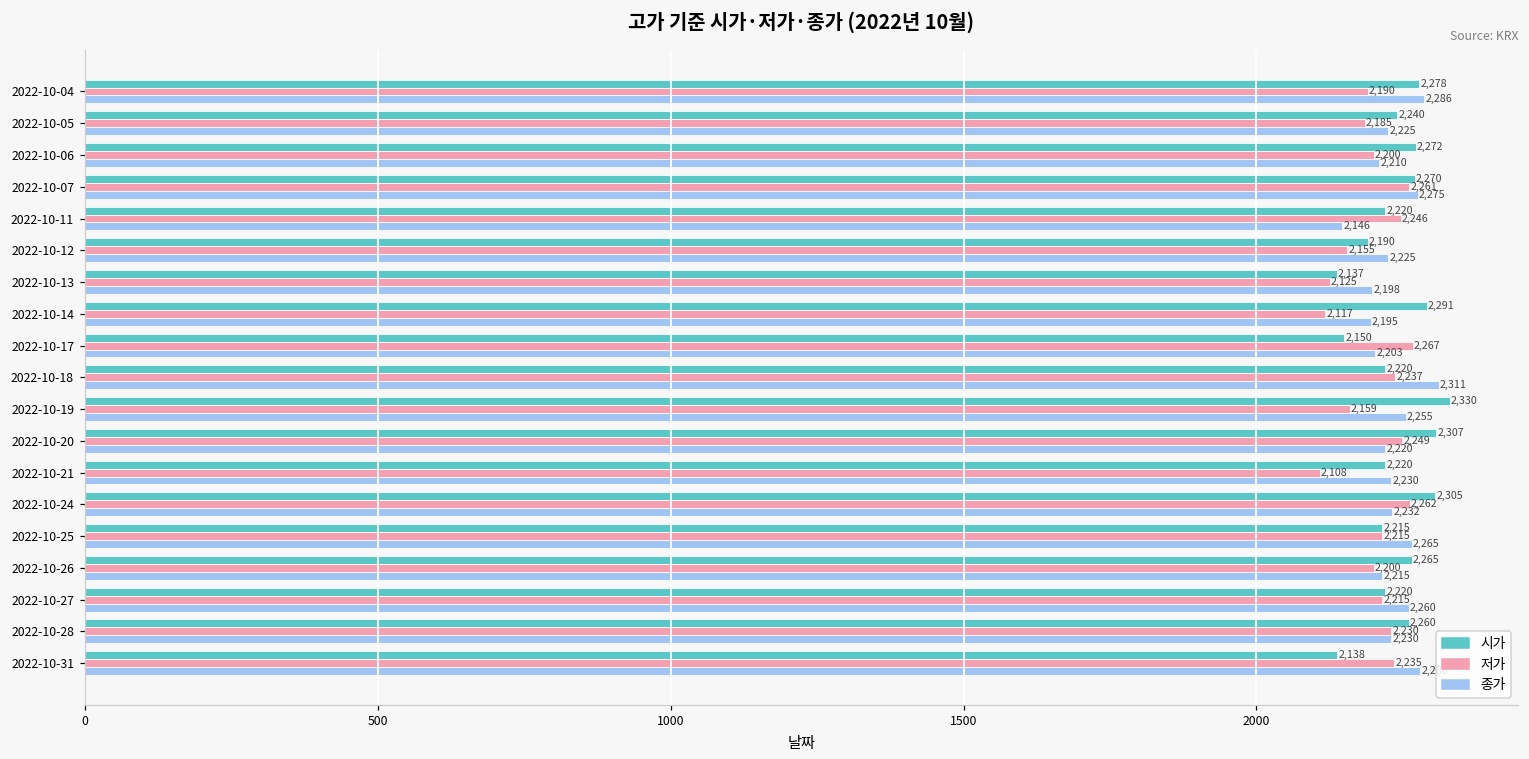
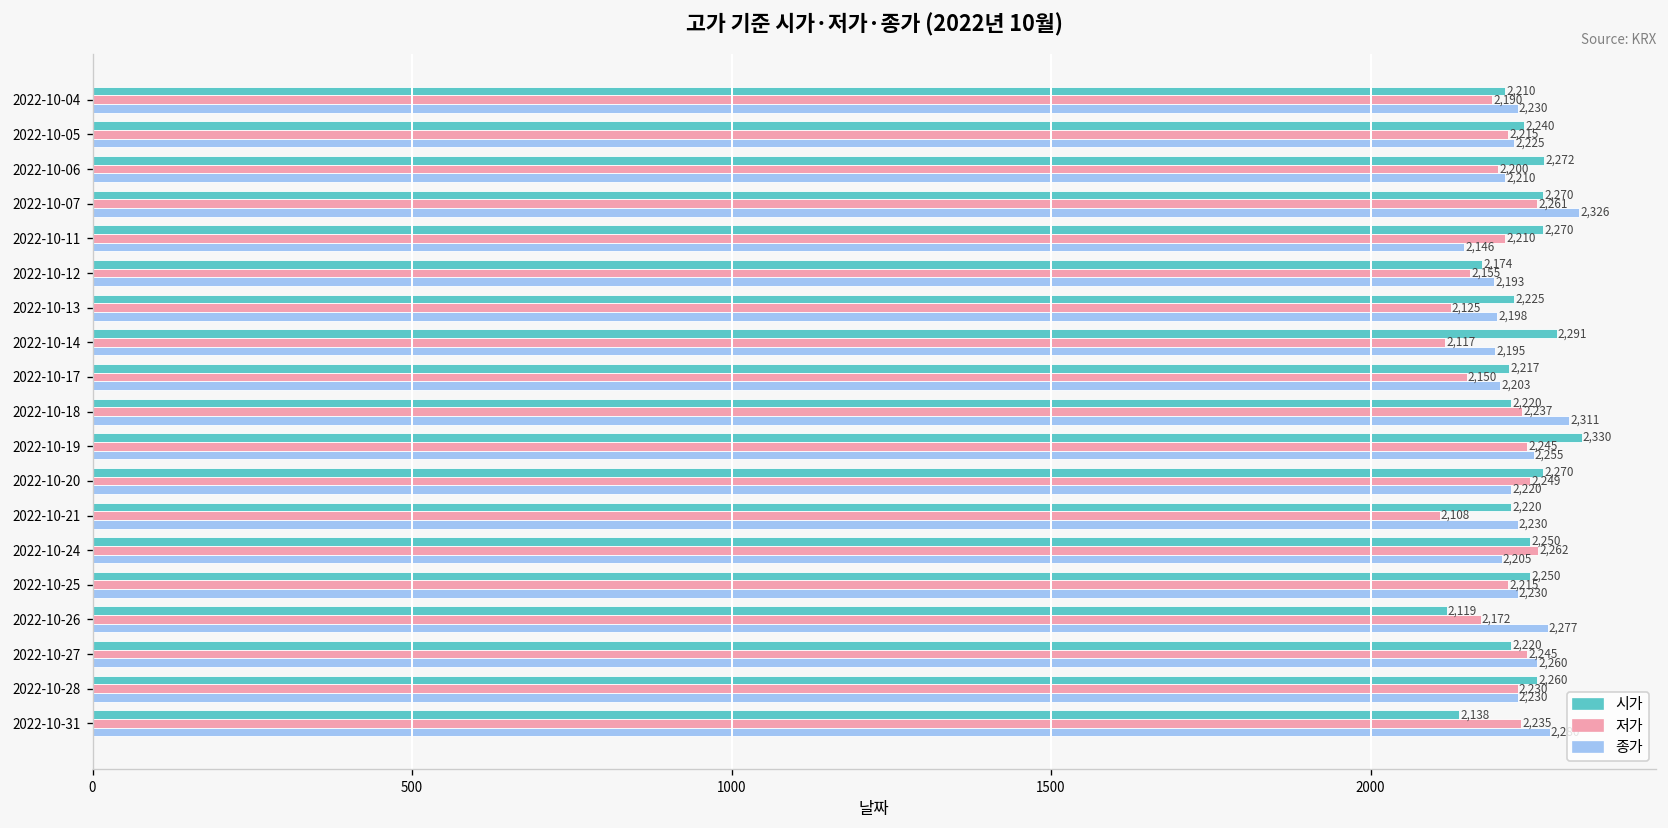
  {
    "시가": {
-     "2022-10-04": "2,278",
+     "2022-10-04": "2,210",
      "2022-10-05": "2,240",
      "2022-10-06": "2,272",
-     "2022-10-11": "2,220",
-     "2022-10-12": "2,190",
-     "2022-10-13": "2,137",
+     "2022-10-11": "2,270",
+     "2022-10-12": "2,174",
+     "2022-10-13": "2,225",
      "2022-10-14": "2,291",
-     "2022-10-17": "2,150",
+     "2022-10-17": "2,217",
      "2022-10-19": "2,330",
-     "2022-10-20": "2,307",
+     "2022-10-20": "2,270",
      "2022-10-21": "2,220",
-     "2022-10-24": "2,305",
-     "2022-10-25": "2,215",
-     "2022-10-26": "2,265",
+     "2022-10-24": "2,250",
+     "2022-10-25": "2,250",
+     "2022-10-26": "2,119",
      "2022-10-28": "2,260",
      "2022-10-31": "2,138"
    },
    "저가": {
      "2022-10-04": "2,190",
-     "2022-10-05": "2,185",
-     "2022-10-11": "2,246",
+     "2022-10-05": "2,215",
+     "2022-10-11": "2,210",
      "2022-10-12": "2,155",
      "2022-10-14": "2,117",
-     "2022-10-17": "2,267",
-     "2022-10-19": "2,159",
+     "2022-10-17": "2,150",
+     "2022-10-19": "2,245",
      "2022-10-20": "2,249",
      "2022-10-21": "2,108",
      "2022-10-24": "2,262",
-     "2022-10-26": "2,200",
-     "2022-10-27": "2,215",
+     "2022-10-26": "2,172",
+     "2022-10-27": "2,245",
      "2022-10-31": "2,235"
    },
    "종가": {
-     "2022-10-04": "2,286",
+     "2022-10-04": "2,230",
      "2022-10-05": "2,225",
-     "2022-10-07": "2,275",
+     "2022-10-07": "2,326",
      "2022-10-11": "2,146",
-     "2022-10-12": "2,225",
+     "2022-10-12": "2,193",
      "2022-10-13": "2,198",
      "2022-10-14": "2,195",
      "2022-10-17": "2,203",
      "2022-10-18": "2,311",
      "2022-10-19": "2,255",
      "2022-10-20": "2,220",
      "2022-10-21": "2,230",
-     "2022-10-24": "2,232",
-     "2022-10-25": "2,265",
-     "2022-10-26": "2,215",
+     "2022-10-24": "2,205",
+     "2022-10-25": "2,230",
+     "2022-10-26": "2,277",
      "2022-10-27": "2,260"
    }
  }
